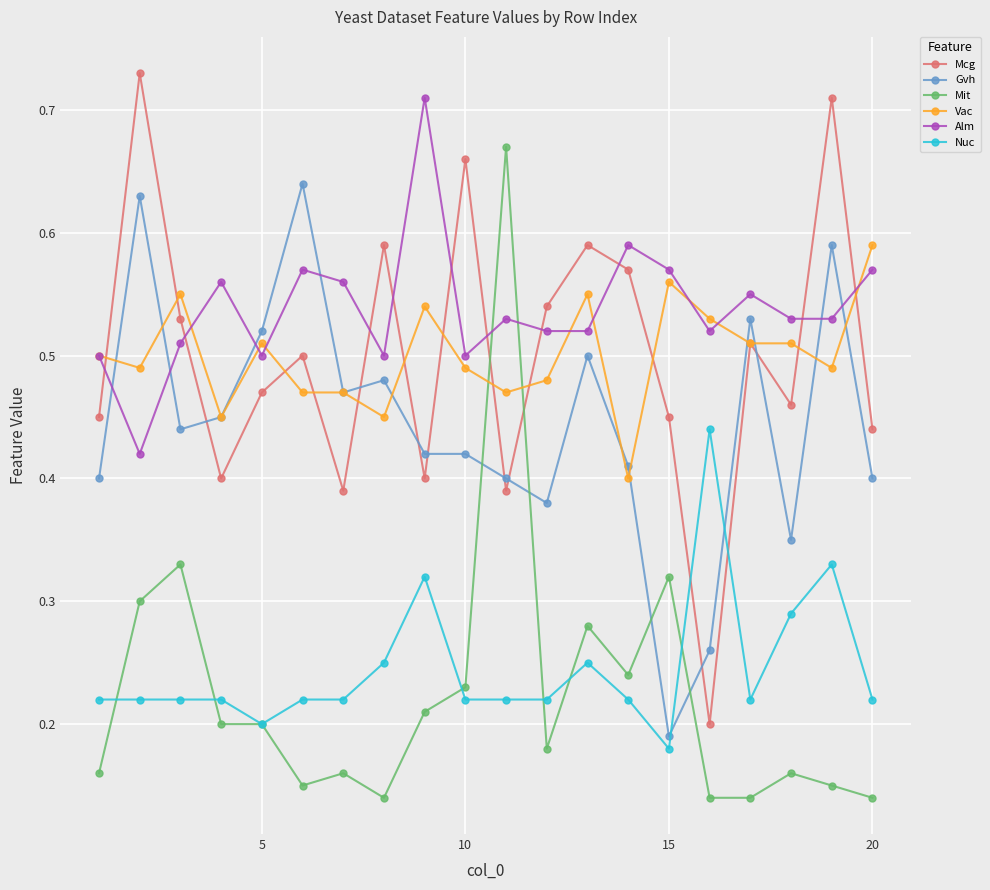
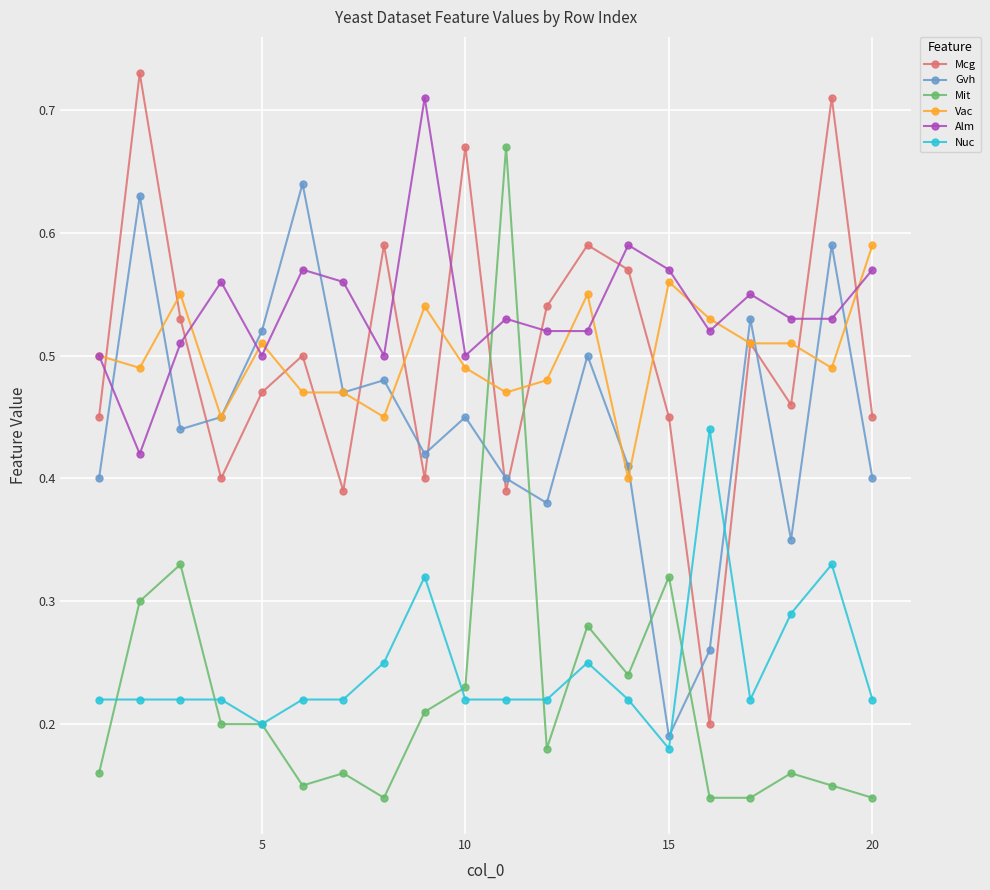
  {
    "Mcg": {
      "5": 0.47,
-     "10": 0.66,
+     "10": 0.67,
      "15": 0.45,
-     "20": 0.44
+     "20": 0.45
    },
    "Gvh": {
      "5": 0.52,
-     "10": 0.42,
+     "10": 0.45,
      "15": 0.19,
      "20": 0.40
    },
    "Mit": {
      "10": 0.23,
      "15": 0.32,
      "20": 0.14
    },
    "Vac": {
      "5": 0.51,
      "10": 0.49,
      "15": 0.56,
      "20": 0.59
    },
    "Alm": {
      "5": 0.50,
      "10": 0.50,
      "15": 0.57,
      "20": 0.57
    },
    "Nuc": {
      "10": 0.22,
      "15": 0.18,
      "20": 0.22
    }
  }
